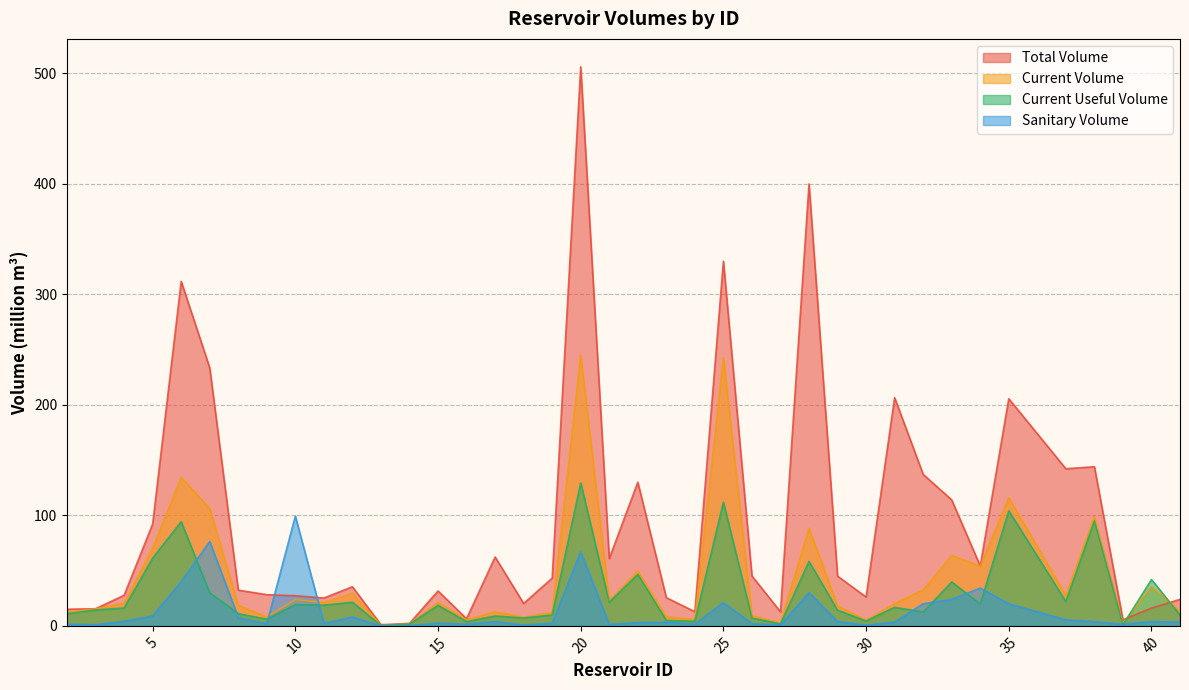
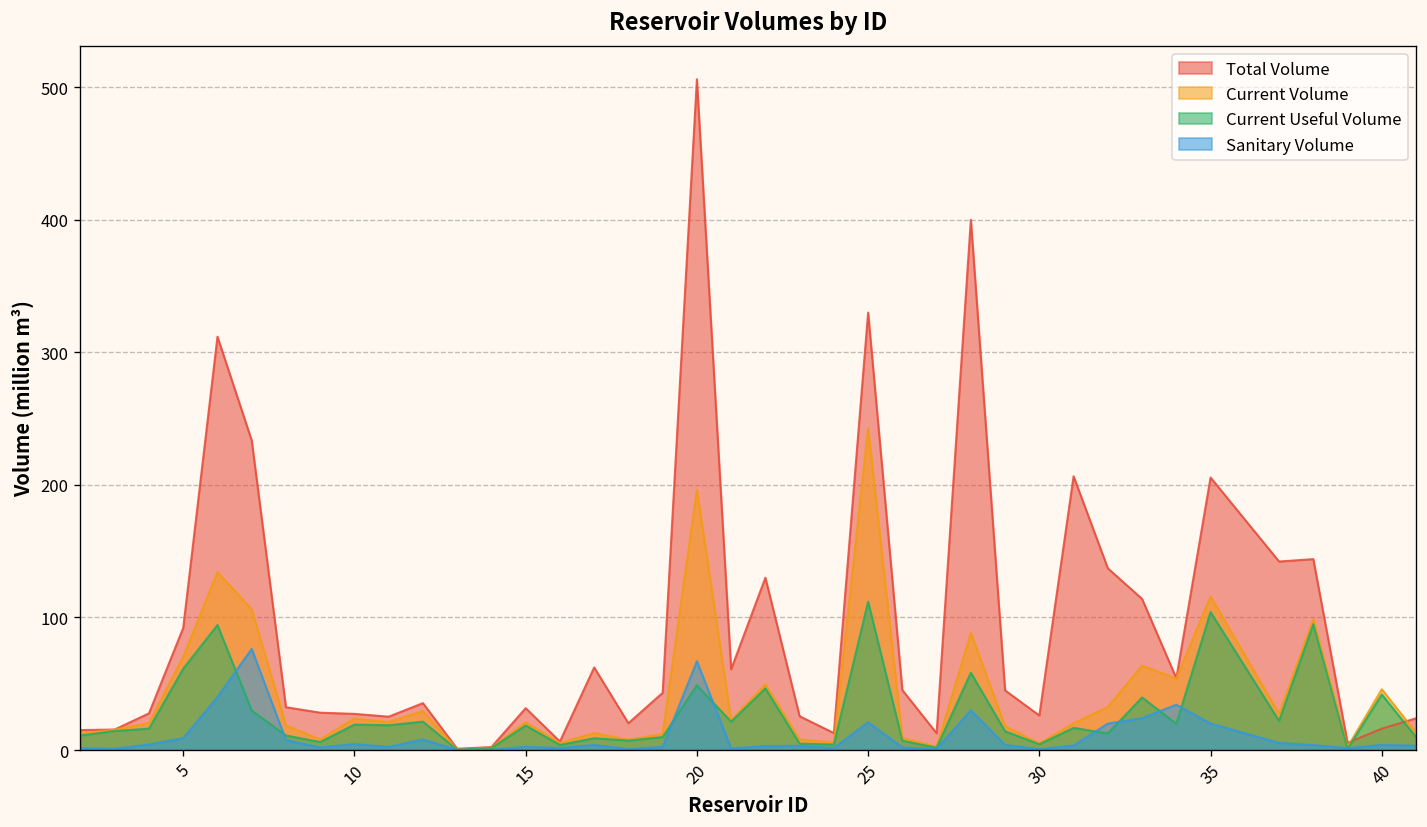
  {
    "Total Volume": {
      "5": 92,
      "10": 27,
      "15": 32,
      "20": 506,
      "25": 330,
      "30": 26,
      "35": 206,
      "40": 16
    },
    "Current Volume": {
      "5": 70,
      "10": 24,
      "15": 21,
-     "20": 245,
+     "20": 196,
      "25": 243,
      "35": 116,
-     "40": 36
+     "40": 46
    },
    "Current Useful Volume": {
      "5": 61,
      "10": 19,
      "15": 19,
-     "20": 129,
+     "20": 49,
      "25": 112,
      "35": 104,
      "40": 42
    },
    "Sanitary Volume": {
      "5": 9,
-     "10": 99,
+     "10": 5,
      "15": 3,
      "20": 67,
      "25": 21,
      "30": 1,
      "35": 20,
      "40": 4
    }
  }
